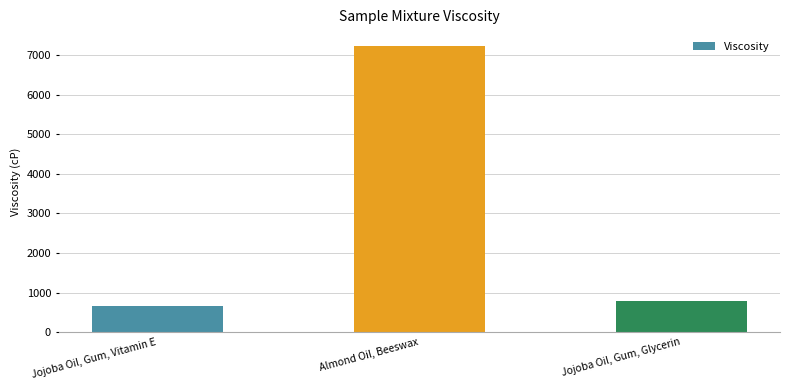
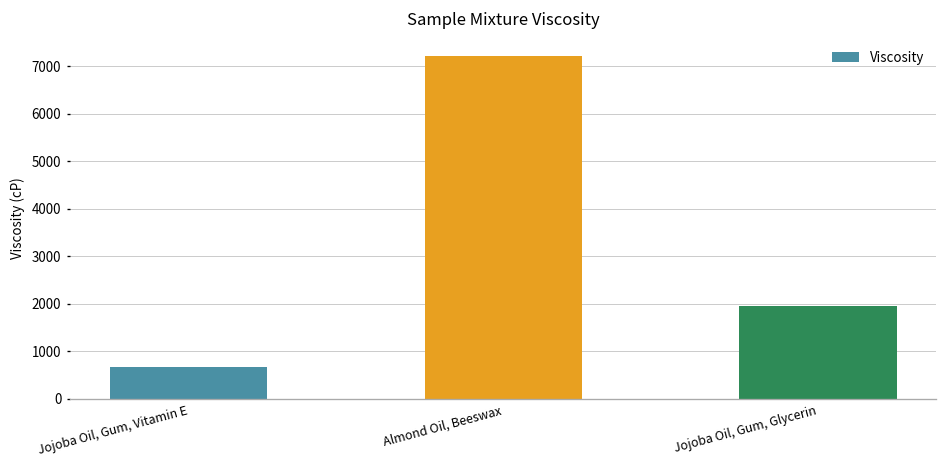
  {
    "Jojoba Oil, Gum, Vitamin E": 700,
    "Almond Oil, Beeswax": 7200,
-   "Jojoba Oil, Gum, Glycerin": 800
+   "Jojoba Oil, Gum, Glycerin": 2000
  }
